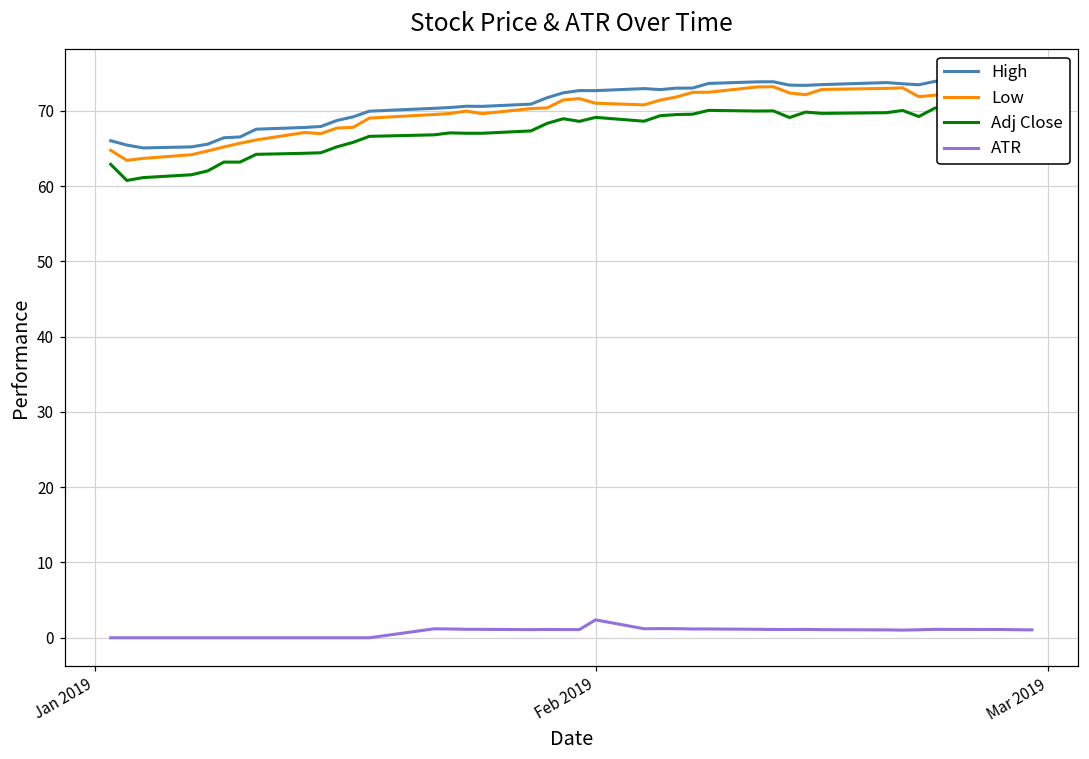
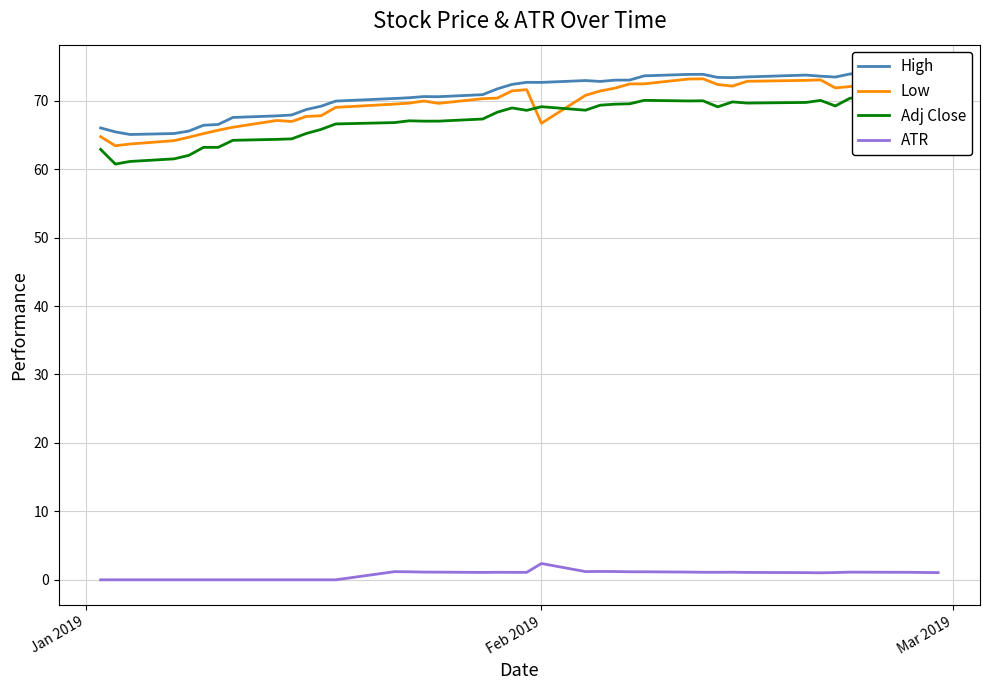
  {
    "High": {
      "Feb 2019": 73
    },
    "Low": {
-     "Feb 2019": 71
+     "Feb 2019": 67
    },
    "Adj Close": {
      "Feb 2019": 69
    },
    "ATR": {
      "Feb 2019": 2
    }
  }
